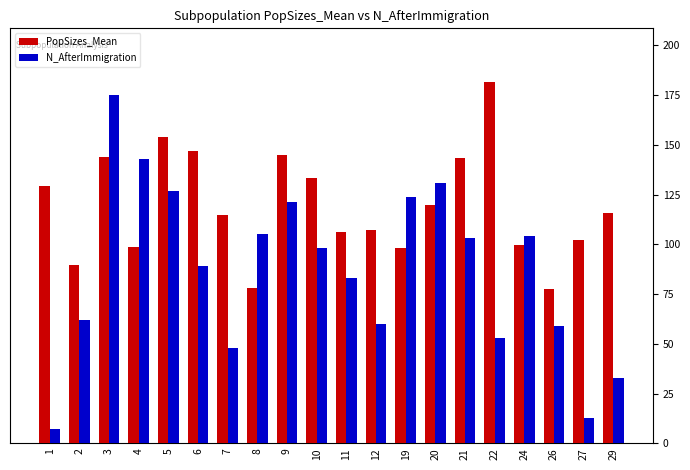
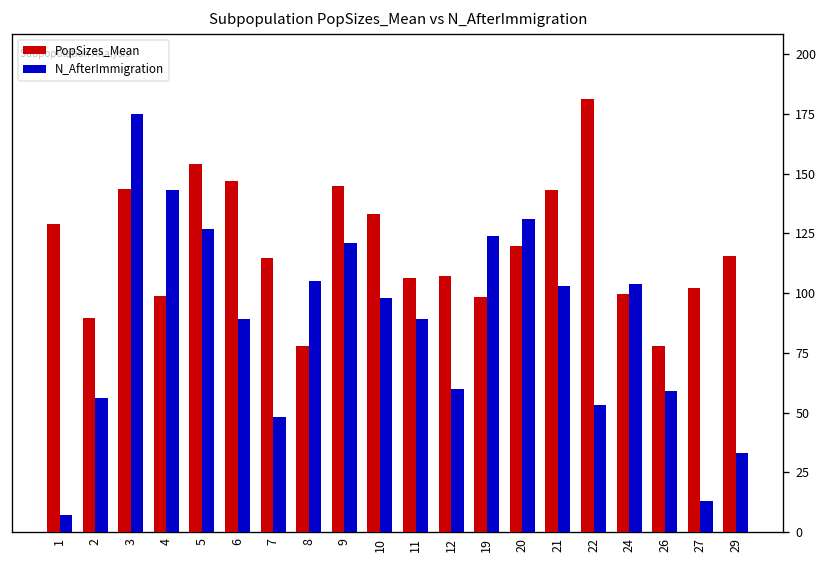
  {
    "PopSizes_Mean": {
      "1": 129,
      "2": 89,
      "3": 144,
      "4": 99,
      "5": 154,
      "6": 147,
      "7": 115,
      "8": 78,
      "9": 145,
      "10": 133,
      "11": 106,
      "12": 107,
      "19": 98,
      "20": 120,
      "21": 143,
      "22": 181,
      "24": 100,
      "26": 78,
      "27": 102,
      "29": 116
    },
    "N_AfterImmigration": {
      "1": 7,
-     "2": 62,
+     "2": 56,
      "3": 175,
      "4": 143,
      "5": 127,
      "6": 89,
      "7": 48,
      "8": 105,
      "9": 121,
      "10": 98,
-     "11": 83,
+     "11": 89,
      "12": 60,
      "19": 124,
      "20": 131,
      "21": 103,
      "22": 53,
      "24": 104,
      "26": 59,
      "27": 13,
      "29": 33
    }
  }
